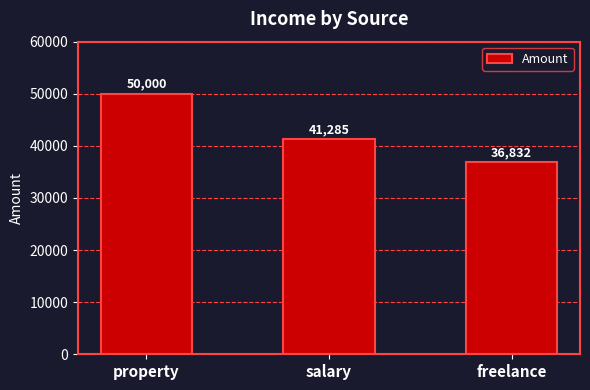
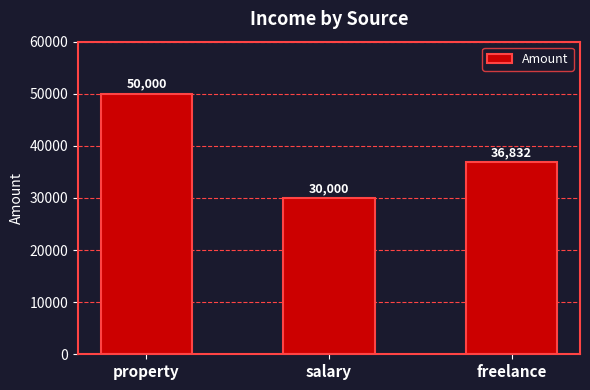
  {
    "property": "50,000",
-   "salary": "41,285",
+   "salary": "30,000",
    "freelance": "36,832"
  }
